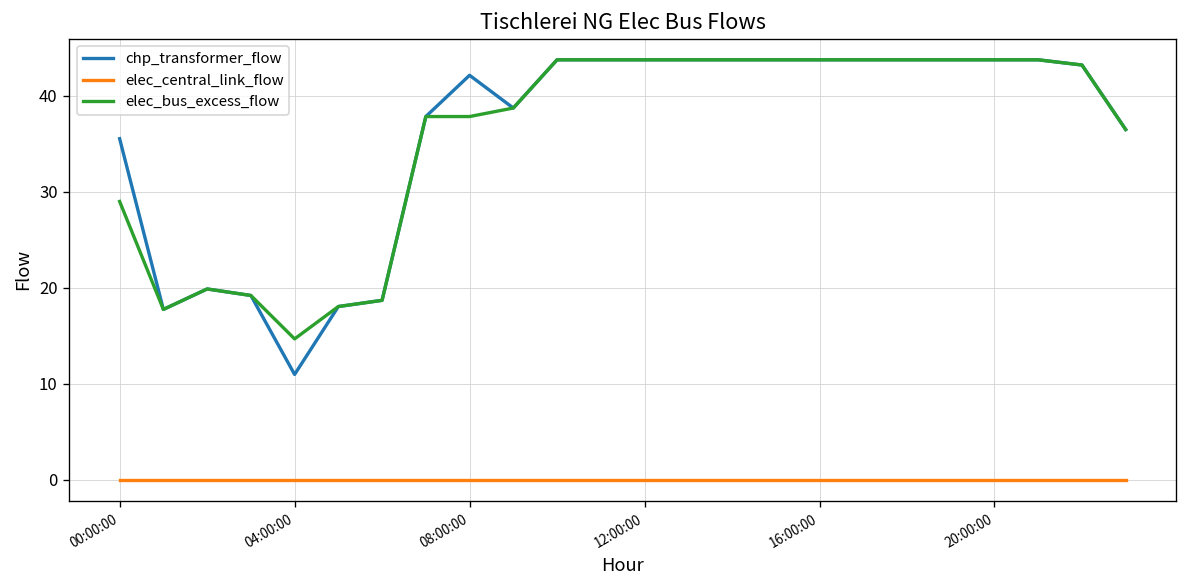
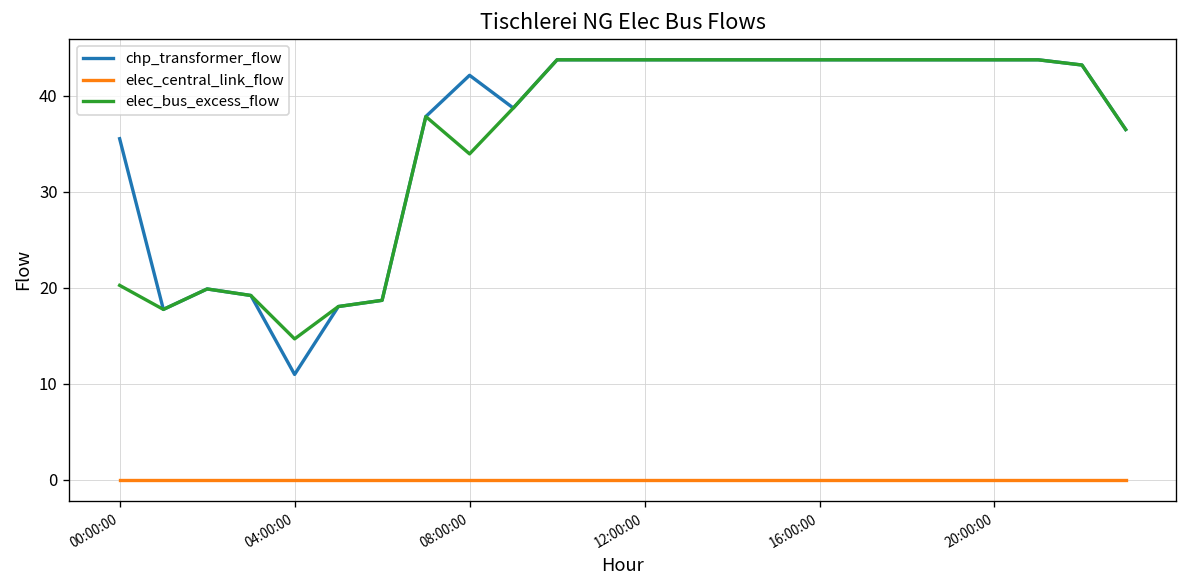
  {
    "chp_transformer_flow": {
      "00:00:00": 36,
      "04:00:00": 11,
      "08:00:00": 42
    },
    "elec_central_link_flow": {
      "00:00:00": 0,
      "04:00:00": 0,
      "08:00:00": 0,
      "12:00:00": 0,
      "16:00:00": 0,
      "20:00:00": 0
    },
    "elec_bus_excess_flow": {
-     "00:00:00": 29,
+     "00:00:00": 20,
      "04:00:00": 15,
-     "08:00:00": 38
+     "08:00:00": 34
    }
  }
